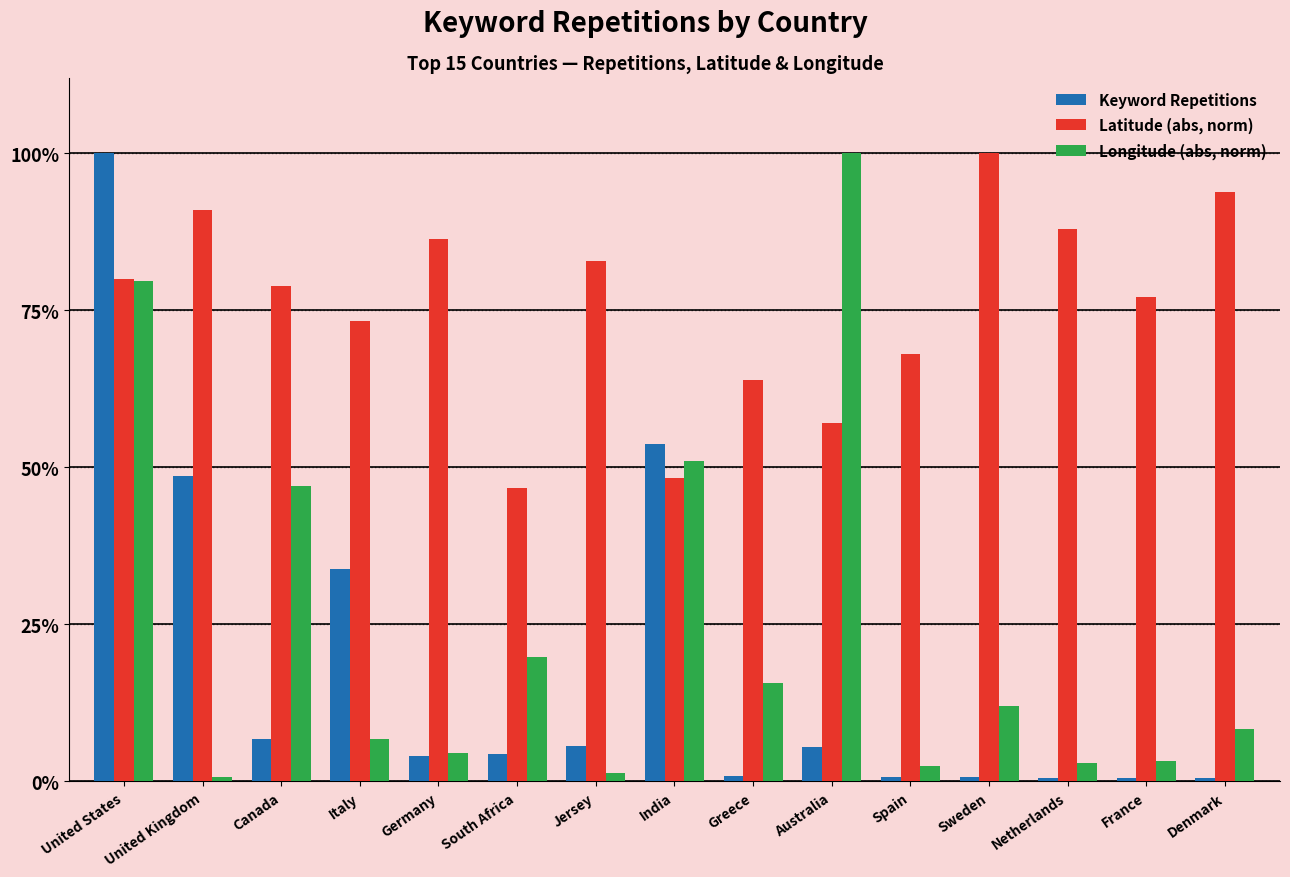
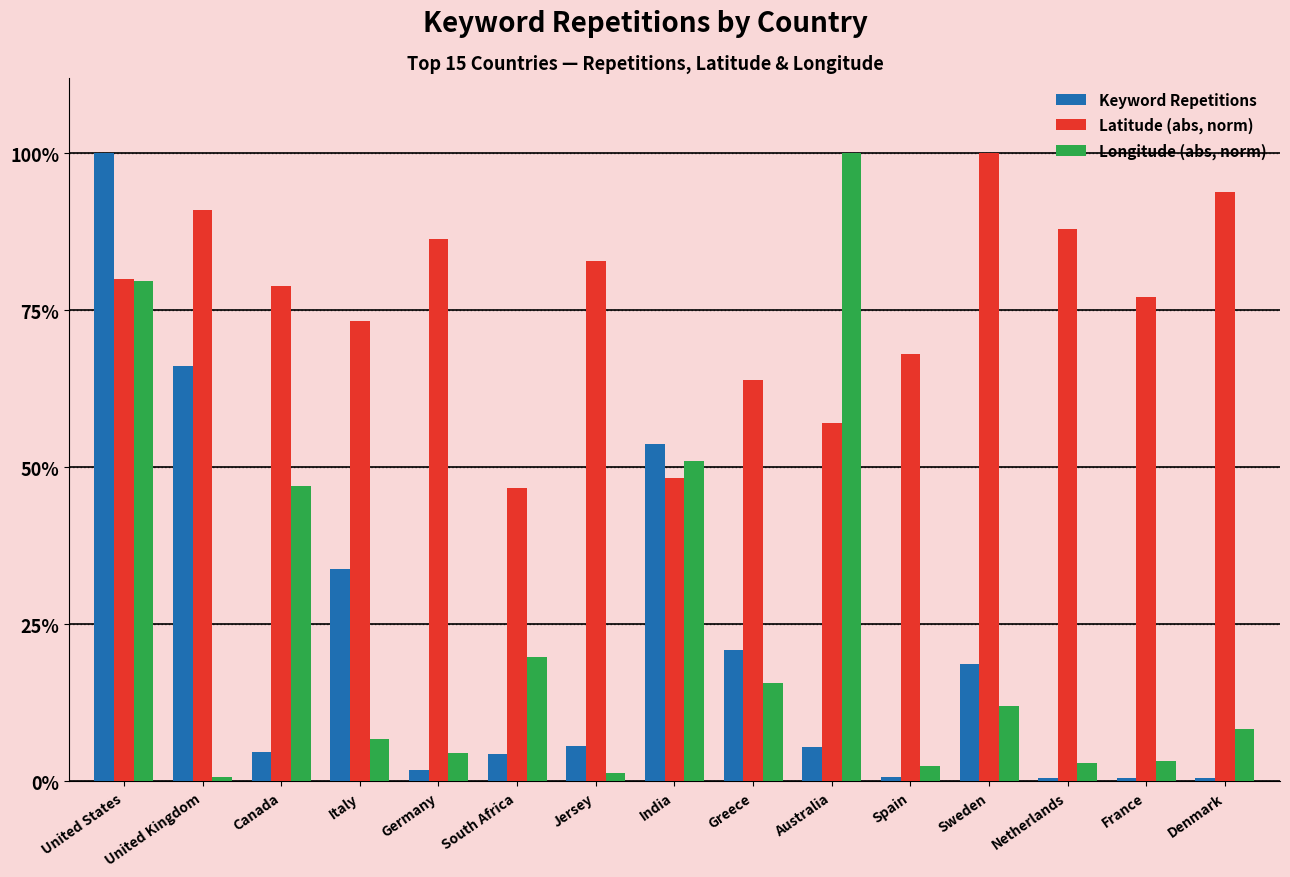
  {
    "Keyword Repetitions": {
      "United States": "100%",
-     "United Kingdom": "49%",
-     "Canada": "7%",
+     "United Kingdom": "66%",
+     "Canada": "5%",
      "Italy": "34%",
-     "Germany": "4%",
+     "Germany": "2%",
      "South Africa": "4%",
      "Jersey": "6%",
      "India": "54%",
-     "Greece": "1%",
+     "Greece": "21%",
      "Australia": "5%",
      "Spain": "1%",
-     "Sweden": "1%",
+     "Sweden": "19%",
      "Netherlands": "1%",
      "France": "1%",
      "Denmark": "1%"
    },
    "Latitude (abs, norm)": {
      "United States": "80%",
      "United Kingdom": "91%",
      "Canada": "79%",
      "Italy": "73%",
      "Germany": "86%",
      "South Africa": "47%",
      "Jersey": "83%",
      "India": "48%",
      "Greece": "64%",
      "Australia": "57%",
      "Spain": "68%",
      "Sweden": "100%",
      "Netherlands": "88%",
      "France": "77%",
      "Denmark": "94%"
    },
    "Longitude (abs, norm)": {
      "United States": "80%",
      "United Kingdom": "1%",
      "Canada": "47%",
      "Italy": "7%",
      "Germany": "4%",
      "South Africa": "20%",
      "Jersey": "1%",
      "India": "51%",
      "Greece": "16%",
      "Australia": "100%",
      "Spain": "2%",
      "Sweden": "12%",
      "Netherlands": "3%",
      "France": "3%",
      "Denmark": "8%"
    }
  }
